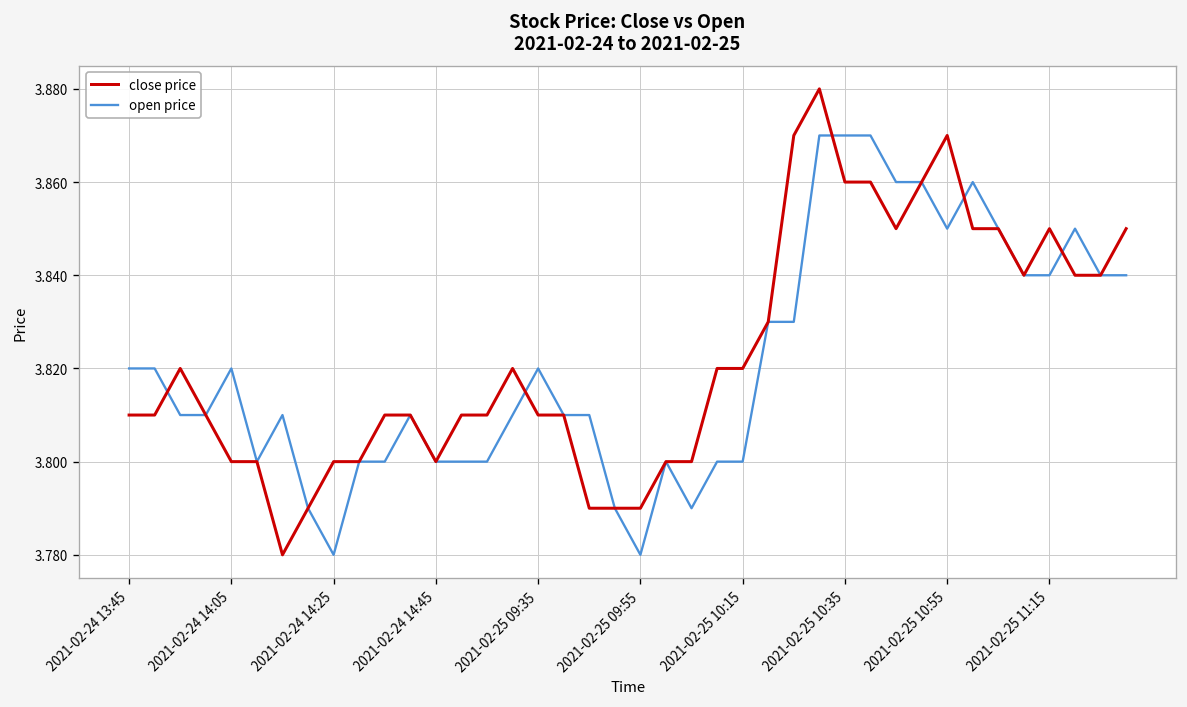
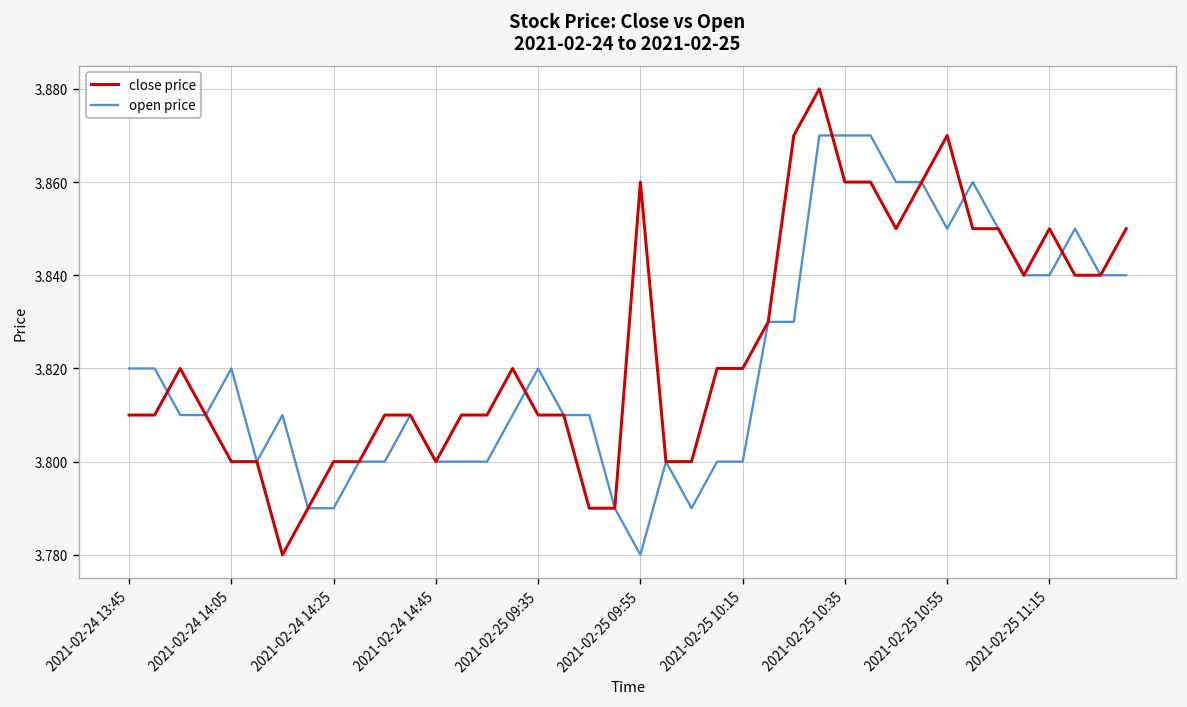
  {
    "close price": {
      "2021-02-24 13:45": 3.81,
      "2021-02-24 14:05": 3.80,
      "2021-02-24 14:25": 3.80,
      "2021-02-25 09:35": 3.81,
-     "2021-02-25 09:55": 3.79,
+     "2021-02-25 09:55": 3.86,
      "2021-02-25 10:15": 3.82,
      "2021-02-25 10:35": 3.86,
      "2021-02-25 10:55": 3.87,
      "2021-02-25 11:15": 3.85
    },
    "open price": {
      "2021-02-24 13:45": 3.82,
      "2021-02-24 14:05": 3.82,
-     "2021-02-24 14:25": 3.78,
+     "2021-02-24 14:25": 3.79,
      "2021-02-25 09:35": 3.82,
      "2021-02-25 09:55": 3.78,
      "2021-02-25 10:15": 3.80,
      "2021-02-25 10:35": 3.87,
      "2021-02-25 10:55": 3.85,
      "2021-02-25 11:15": 3.84
    }
  }
